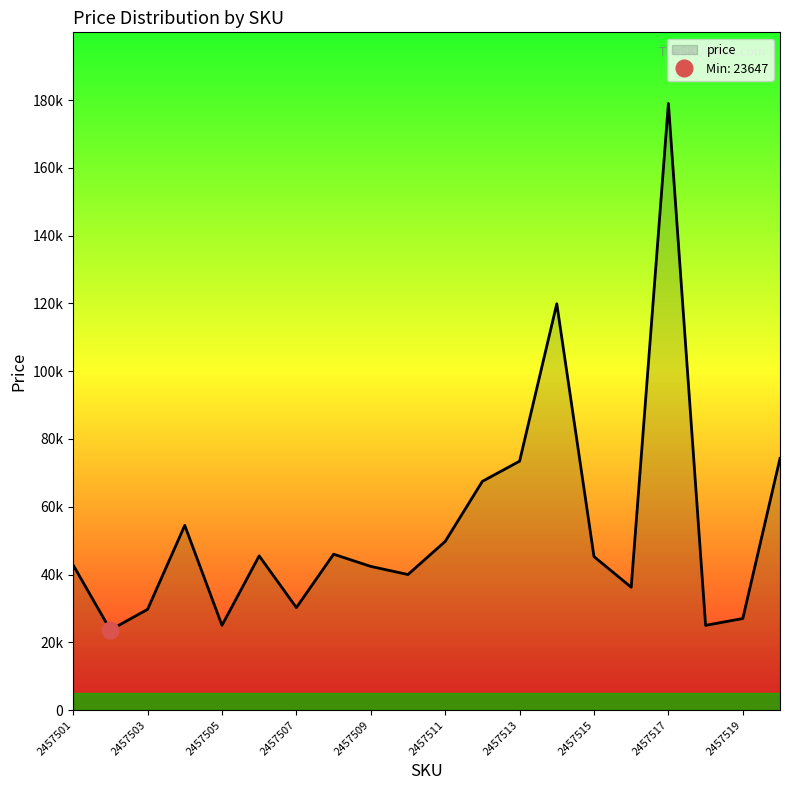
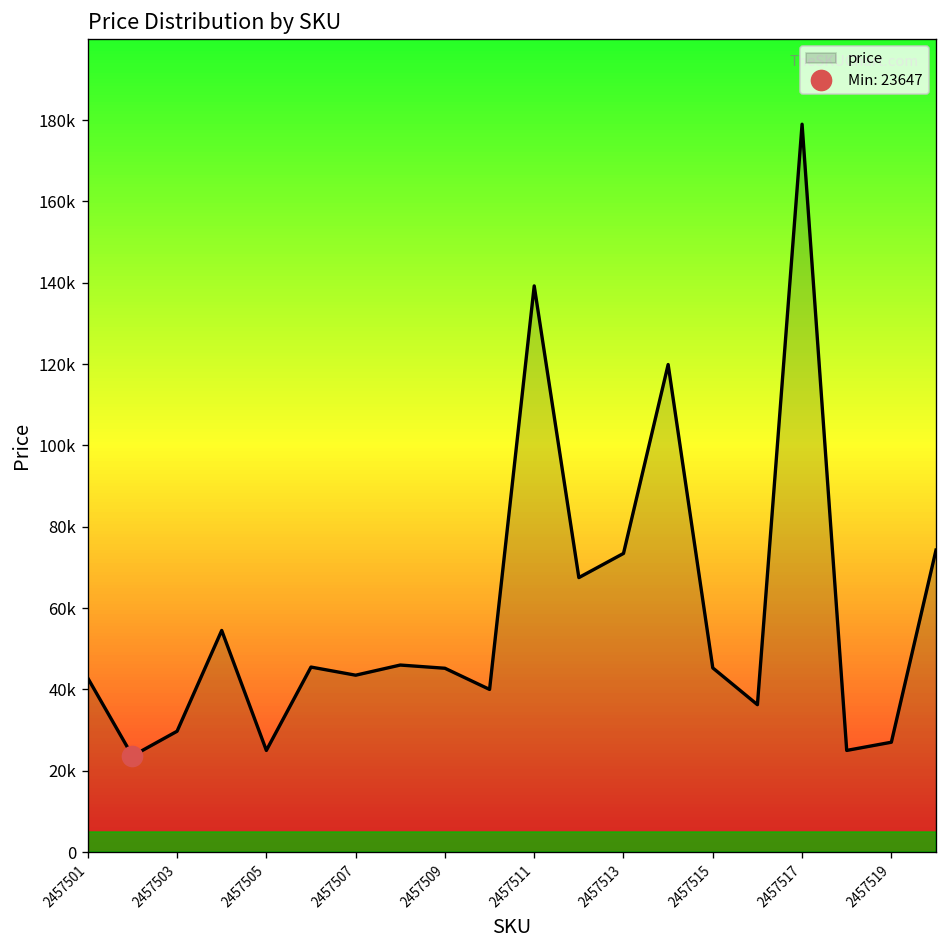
  {
    "price": {
      "2457501": 43000,
      "2457503": 30000,
      "2457505": 25000,
-     "2457507": 30000,
-     "2457509": 42000,
-     "2457511": 50000,
+     "2457507": 44000,
+     "2457509": 45000,
+     "2457511": 139000,
      "2457513": 73000,
      "2457515": 45000,
      "2457517": 179000,
      "2457519": 27000
    }
  }
